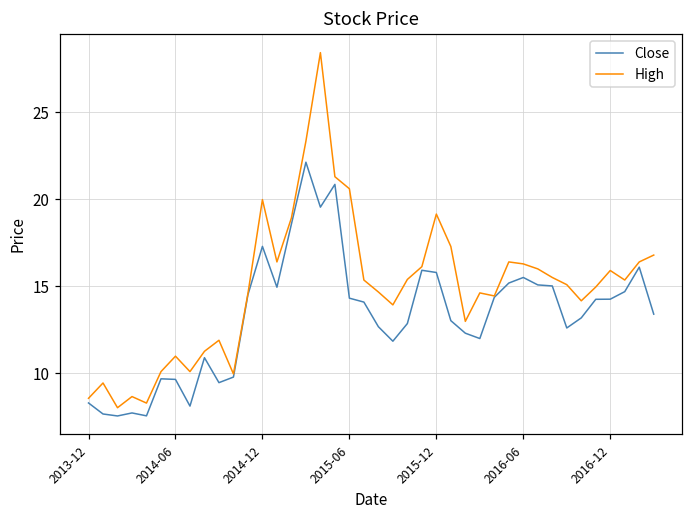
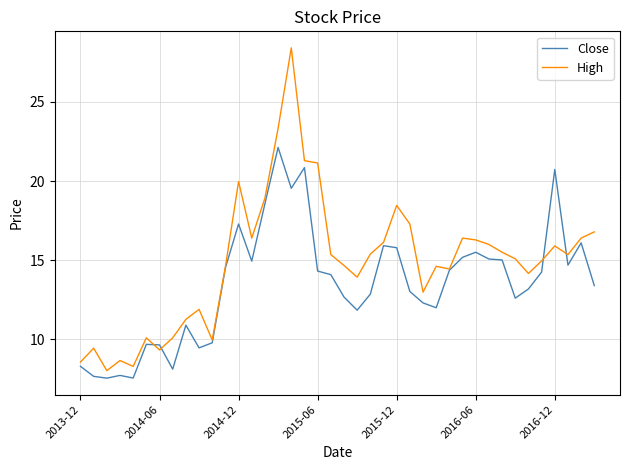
  {
    "Close": {
      "2013-12": 8.3,
      "2014-06": 9.7,
      "2014-12": 17.3,
      "2015-06": 14.3,
      "2015-12": 15.8,
      "2016-06": 15.5,
-     "2016-12": 14.3
+     "2016-12": 20.7
    },
    "High": {
      "2013-12": 8.6,
-     "2014-06": 11.0,
+     "2014-06": 9.3,
      "2014-12": 20.0,
-     "2015-06": 20.6,
-     "2015-12": 19.1,
+     "2015-06": 21.1,
+     "2015-12": 18.5,
      "2016-06": 16.3,
      "2016-12": 15.9
    }
  }
